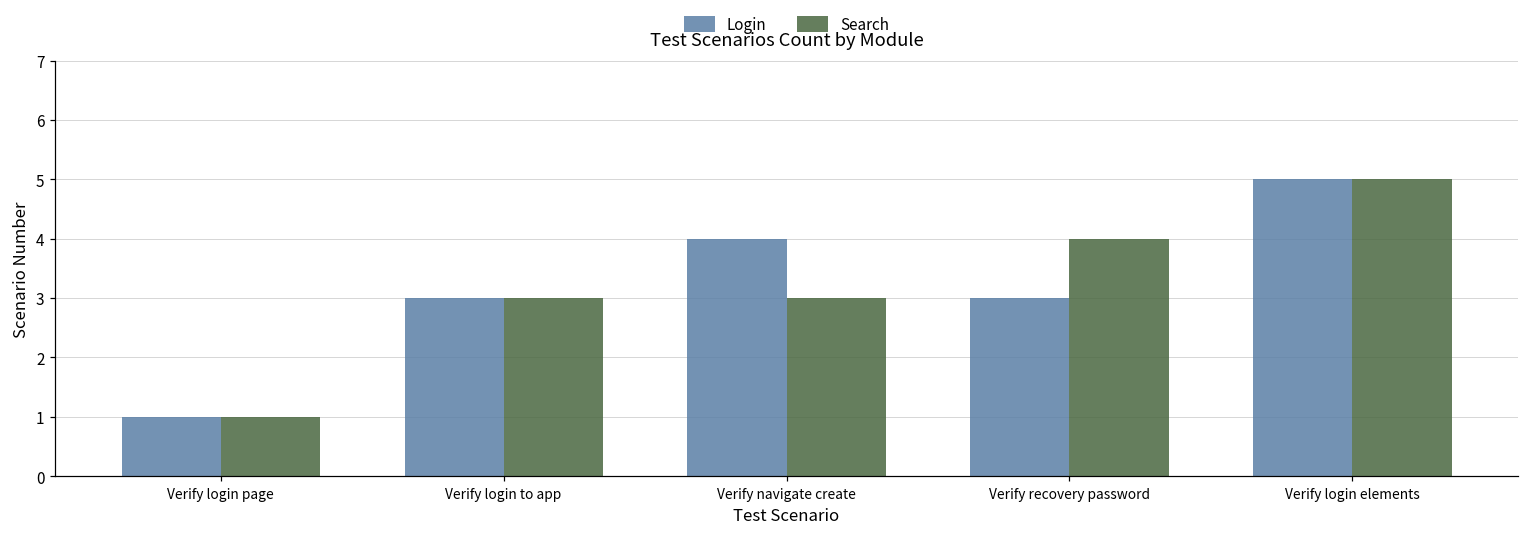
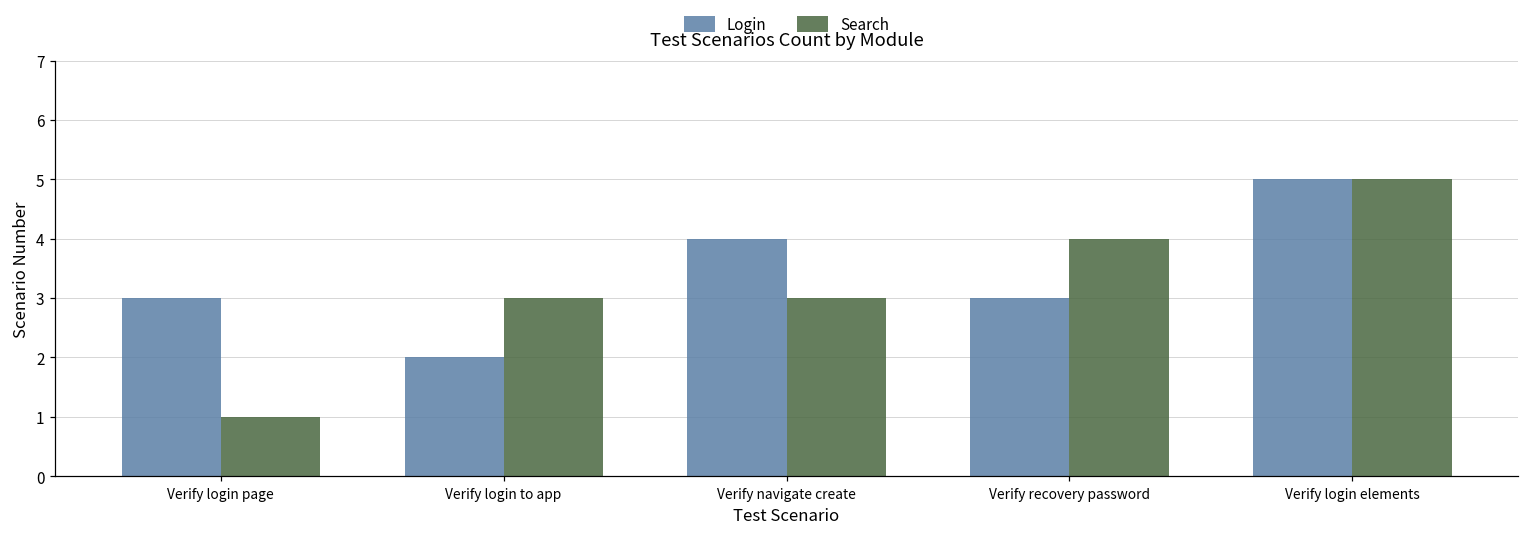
  {
    "Login": {
-     "Verify login page": 1,
-     "Verify login to app": 3,
+     "Verify login page": 3,
+     "Verify login to app": 2,
      "Verify navigate create": 4,
      "Verify recovery password": 3,
      "Verify login elements": 5
    },
    "Search": {
      "Verify login page": 1,
      "Verify login to app": 3,
      "Verify navigate create": 3,
      "Verify recovery password": 4,
      "Verify login elements": 5
    }
  }
